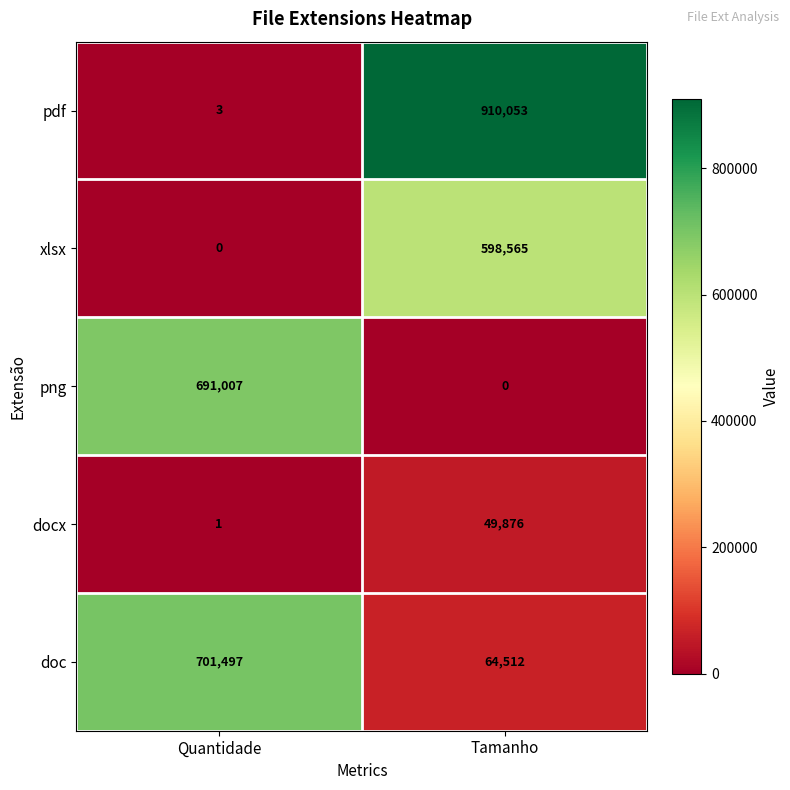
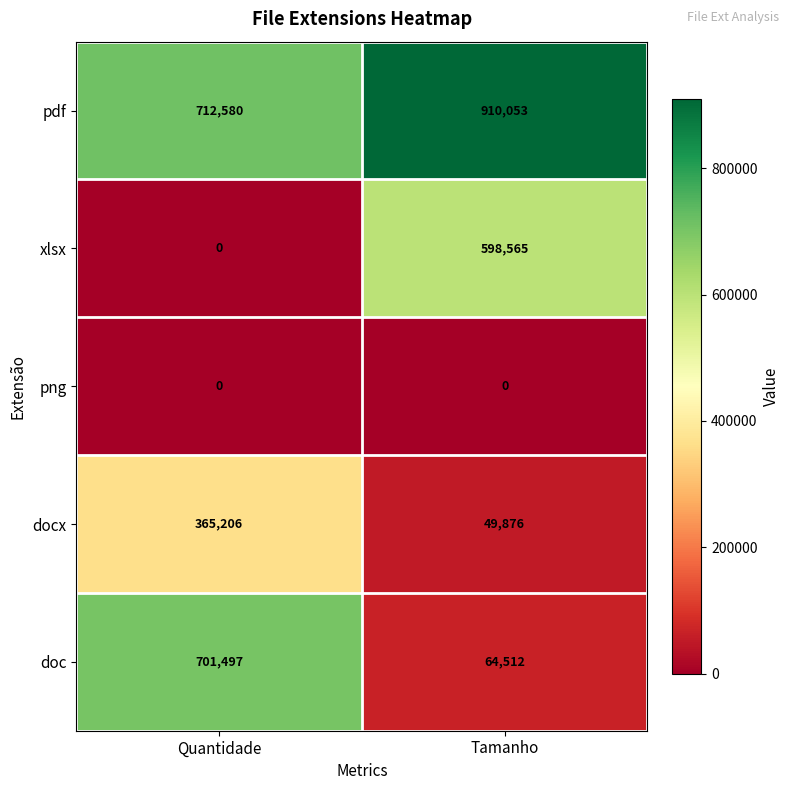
  {
    "pdf": {
-     "Quantidade": "3",
+     "Quantidade": "712,580",
      "Tamanho": "910,053"
    },
    "xlsx": {
      "Quantidade": "0",
      "Tamanho": "598,565"
    },
    "png": {
-     "Quantidade": "691,007",
+     "Quantidade": "0",
      "Tamanho": "0"
    },
    "docx": {
-     "Quantidade": "1",
+     "Quantidade": "365,206",
      "Tamanho": "49,876"
    },
    "doc": {
      "Quantidade": "701,497",
      "Tamanho": "64,512"
    }
  }
